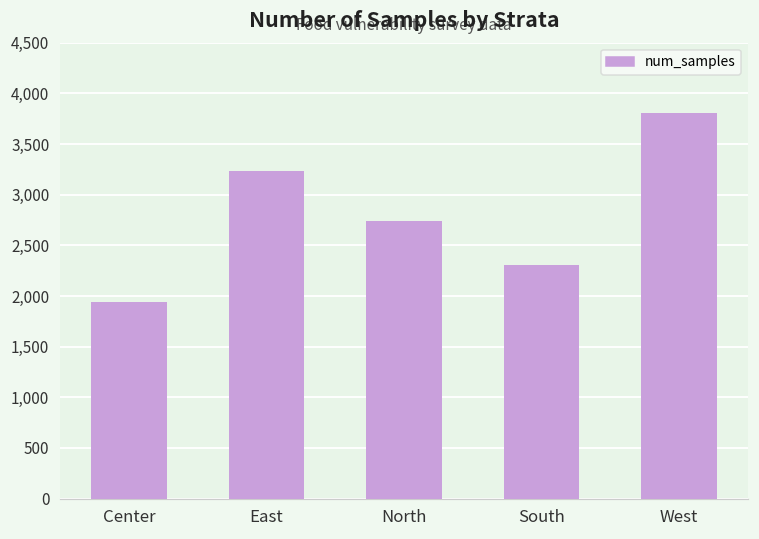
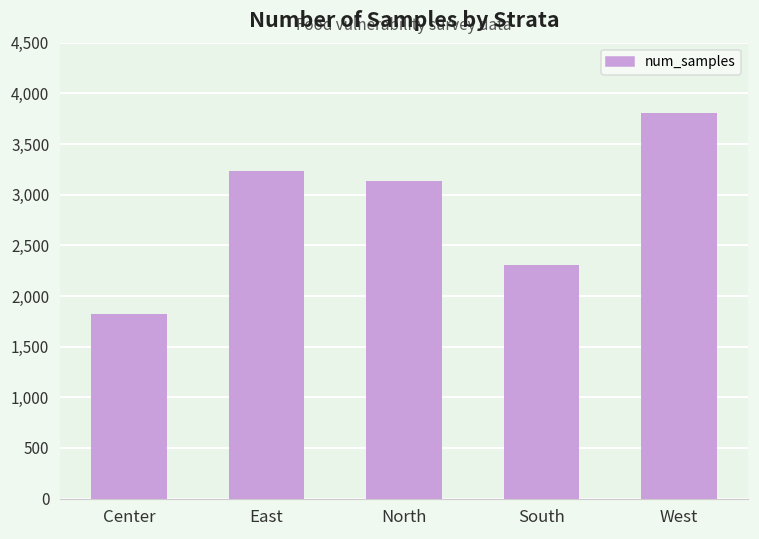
  {
-   "Center": "1,900",
+   "Center": "1,800",
    "East": "3,200",
-   "North": "2,700",
+   "North": "3,100",
    "South": "2,300",
    "West": "3,800"
  }
